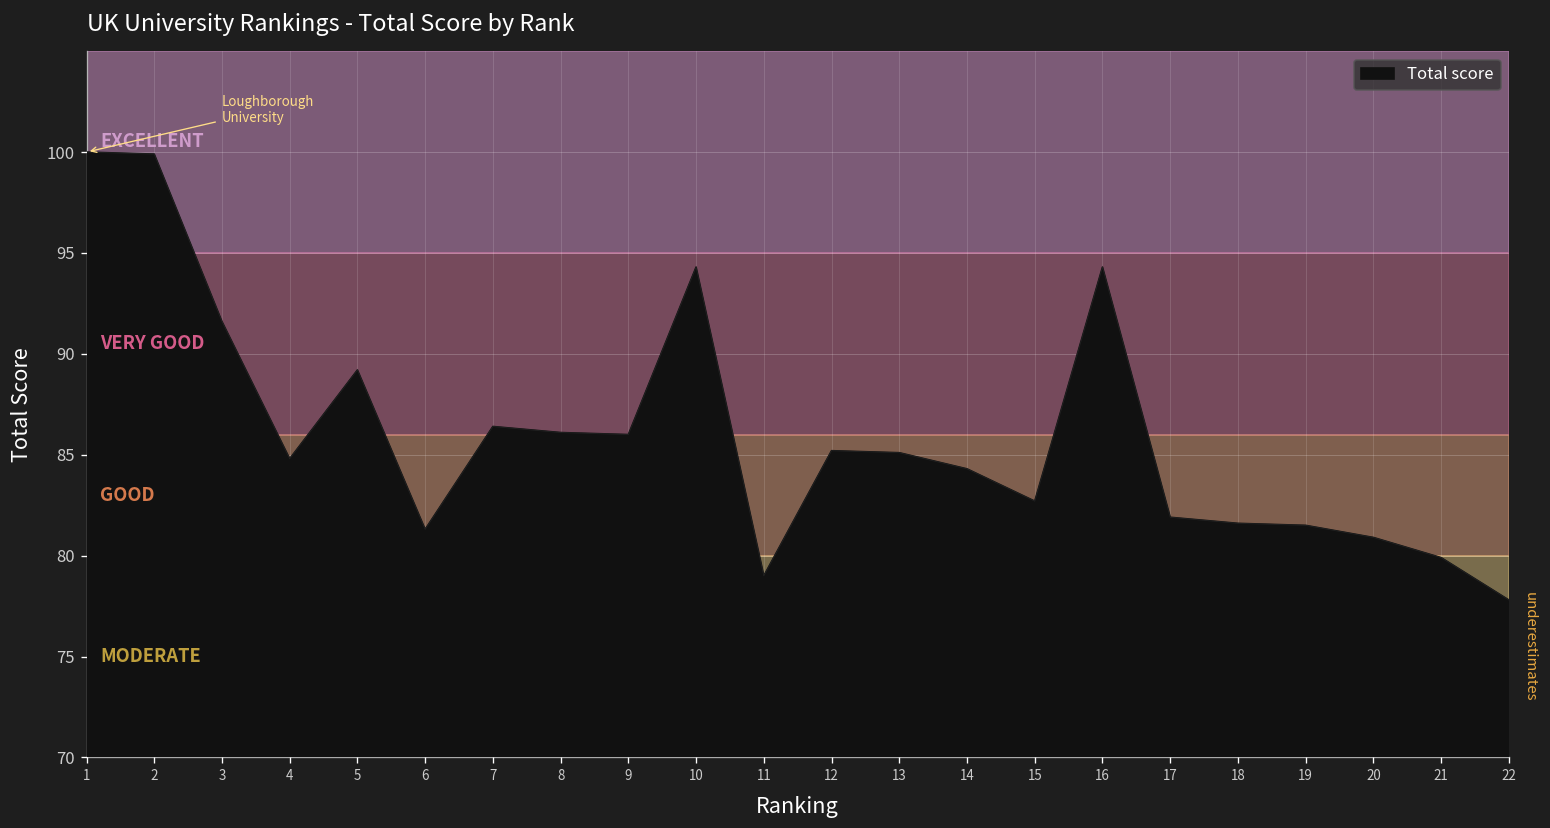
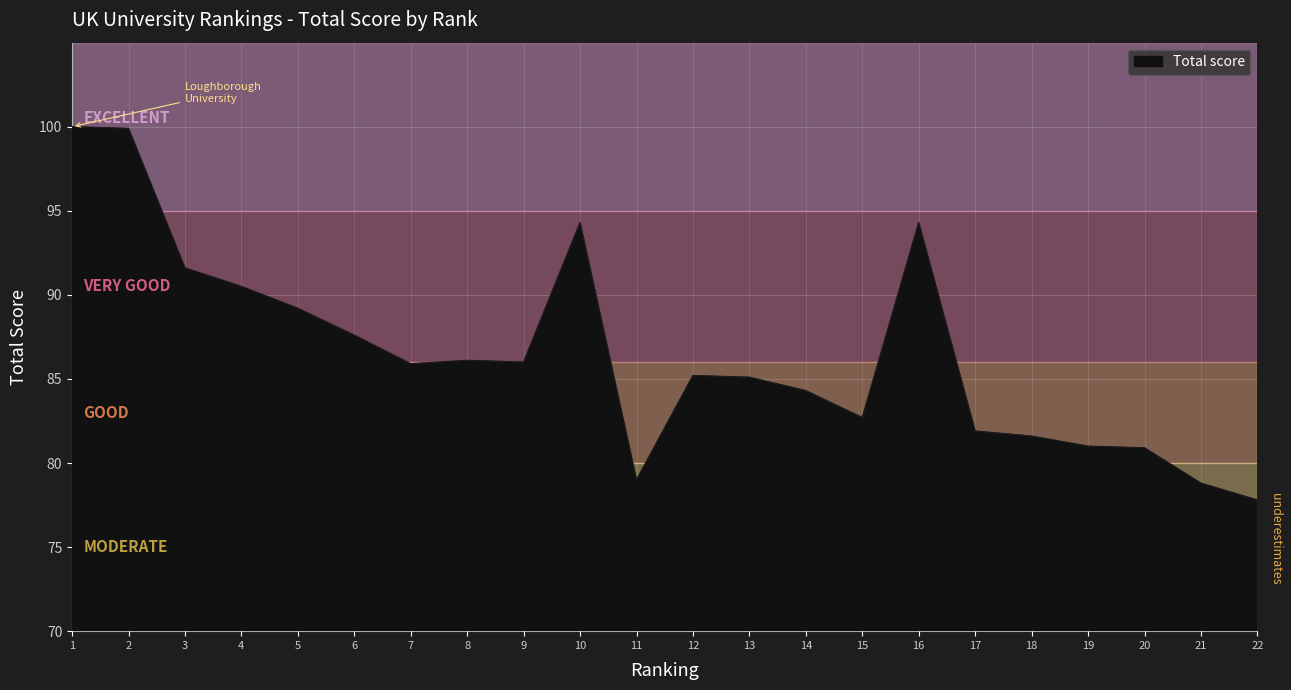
  {
    "1": 100.0,
    "2": 99.9,
    "3": 91.6,
-   "4": 84.8,
+   "4": 90.5,
    "5": 89.2,
-   "6": 81.3,
-   "7": 86.4,
+   "6": 87.6,
+   "7": 85.9,
    "8": 86.1,
    "9": 86.0,
    "10": 94.3,
    "11": 79.0,
    "12": 85.2,
    "13": 85.1,
    "14": 84.3,
    "15": 82.7,
    "16": 94.3,
    "17": 81.9,
    "18": 81.6,
-   "19": 81.5,
+   "19": 81.0,
    "20": 80.9,
-   "21": 79.9,
+   "21": 78.8,
    "22": 77.8
  }
